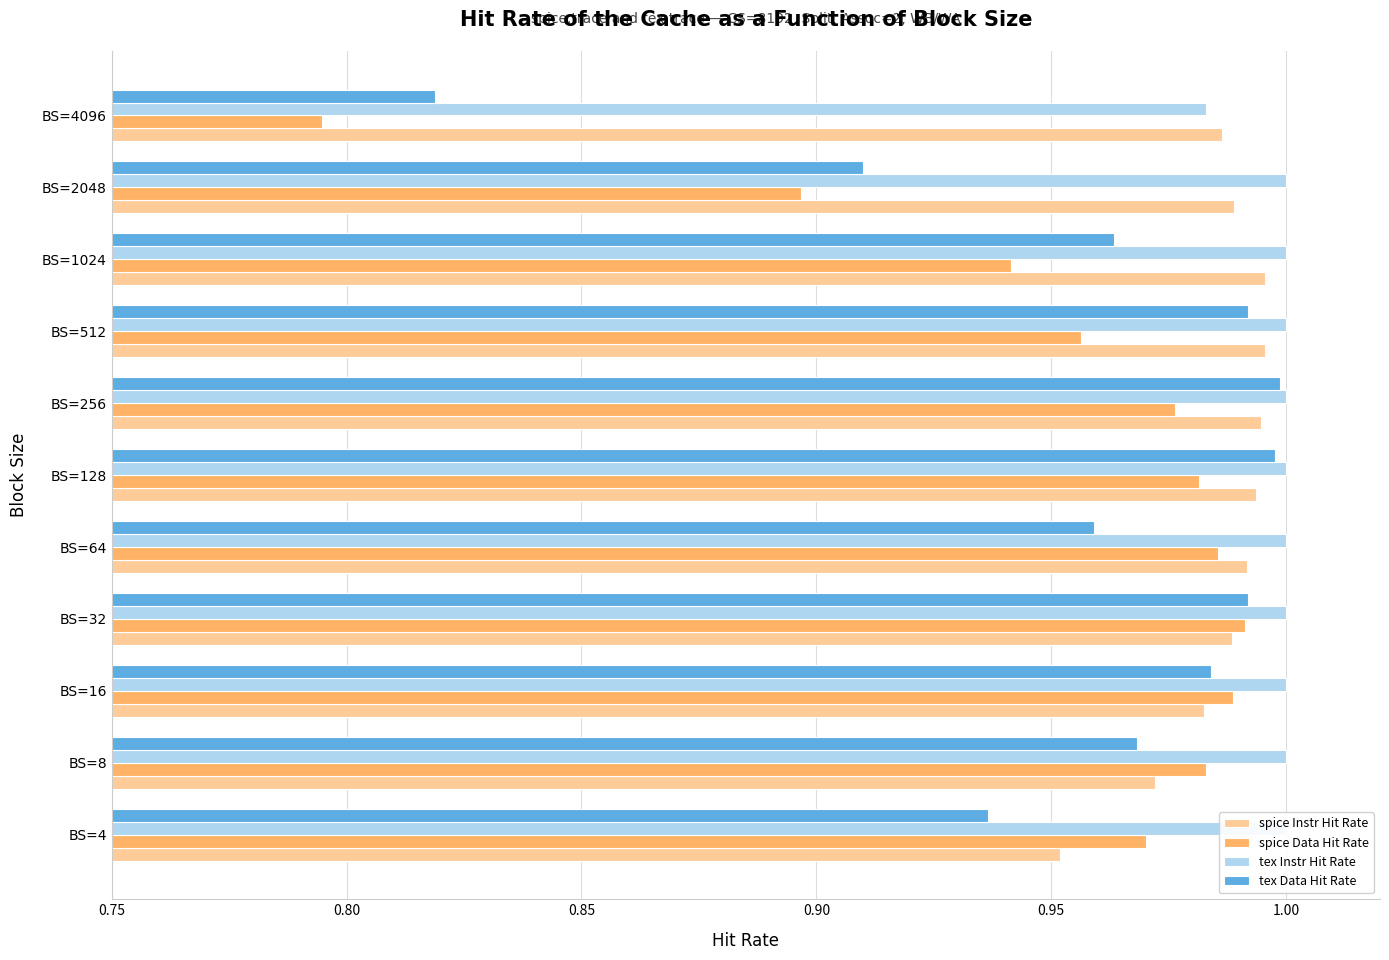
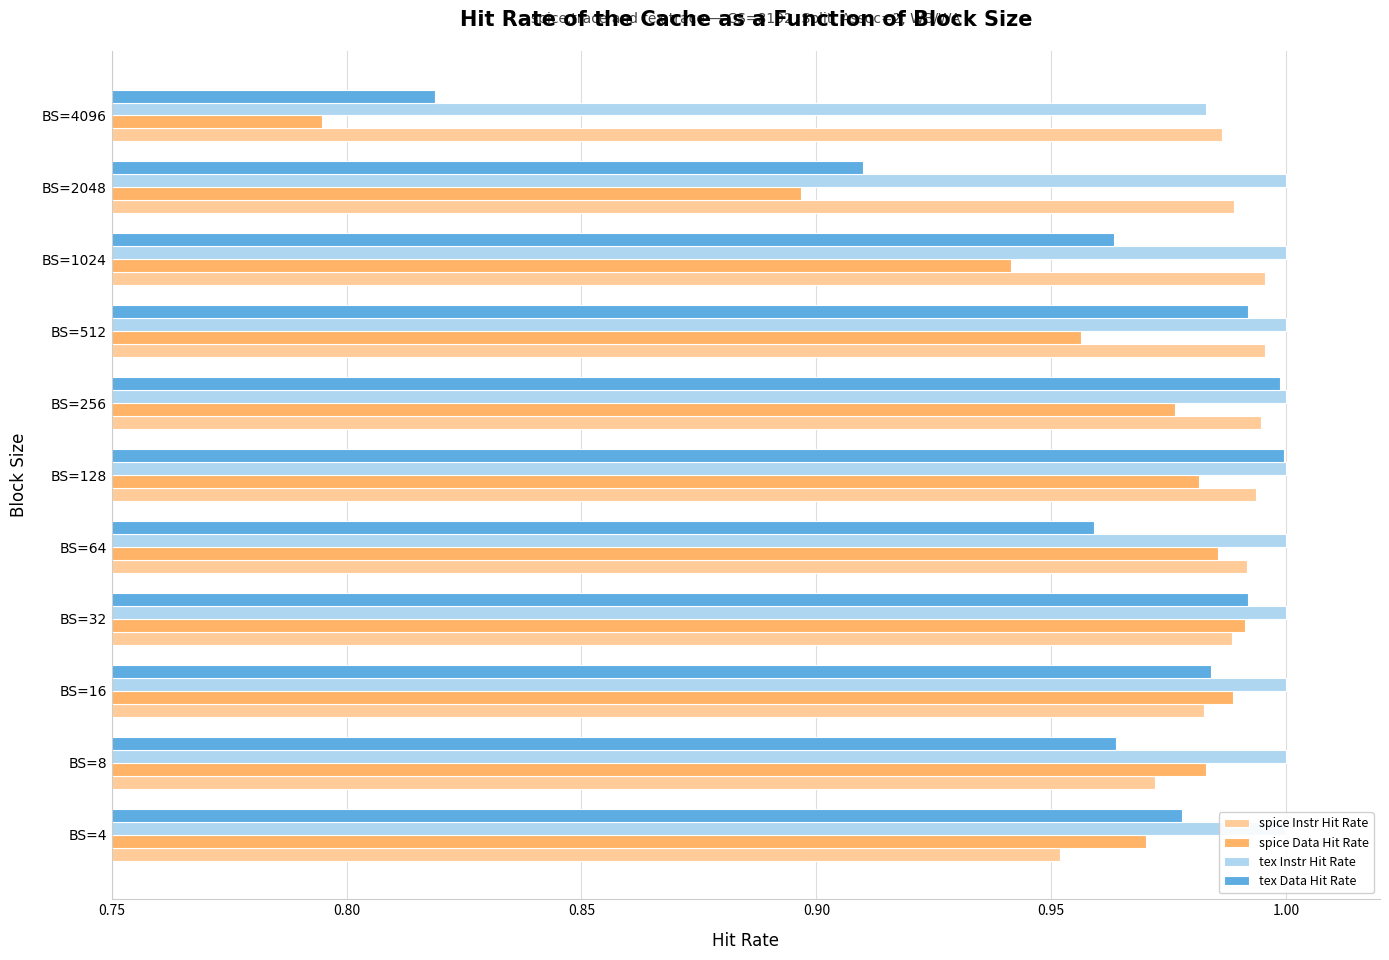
  {
    "tex Instr Hit Rate": {
      "BS=4096": 0.983,
      "BS=2048": 1.000,
      "BS=1024": 1.000,
      "BS=512": 1.000,
      "BS=256": 1.000,
      "BS=128": 1.000,
      "BS=64": 1.000,
      "BS=32": 1.000,
      "BS=16": 1.000,
      "BS=8": 1.000
    },
    "tex Data Hit Rate": {
      "BS=4096": 0.819,
      "BS=2048": 0.910,
      "BS=1024": 0.963,
      "BS=512": 0.992,
      "BS=256": 0.999,
-     "BS=128": 0.998,
+     "BS=128": 1.000,
      "BS=64": 0.959,
      "BS=32": 0.992,
      "BS=16": 0.984,
-     "BS=8": 0.968,
-     "BS=4": 0.937
+     "BS=8": 0.964,
+     "BS=4": 0.978
    }
  }
